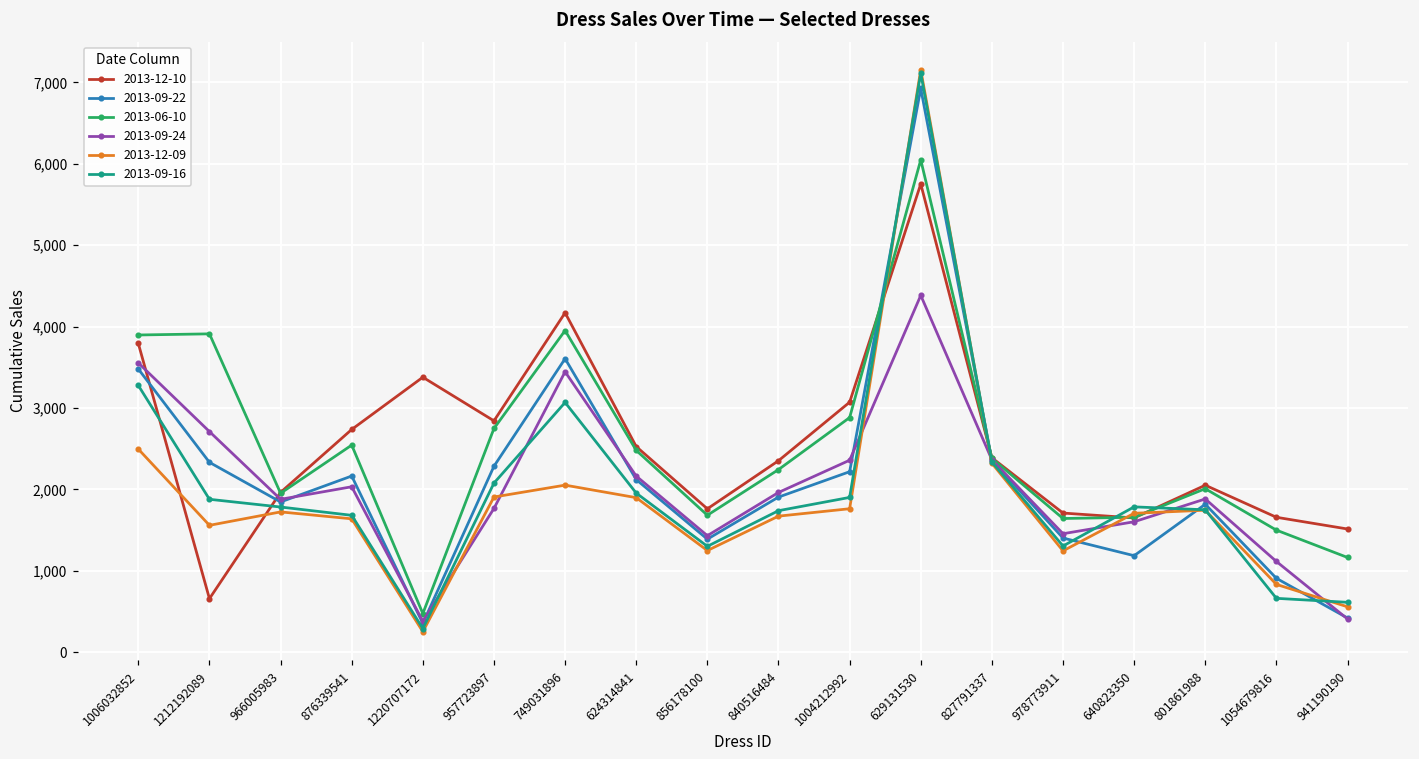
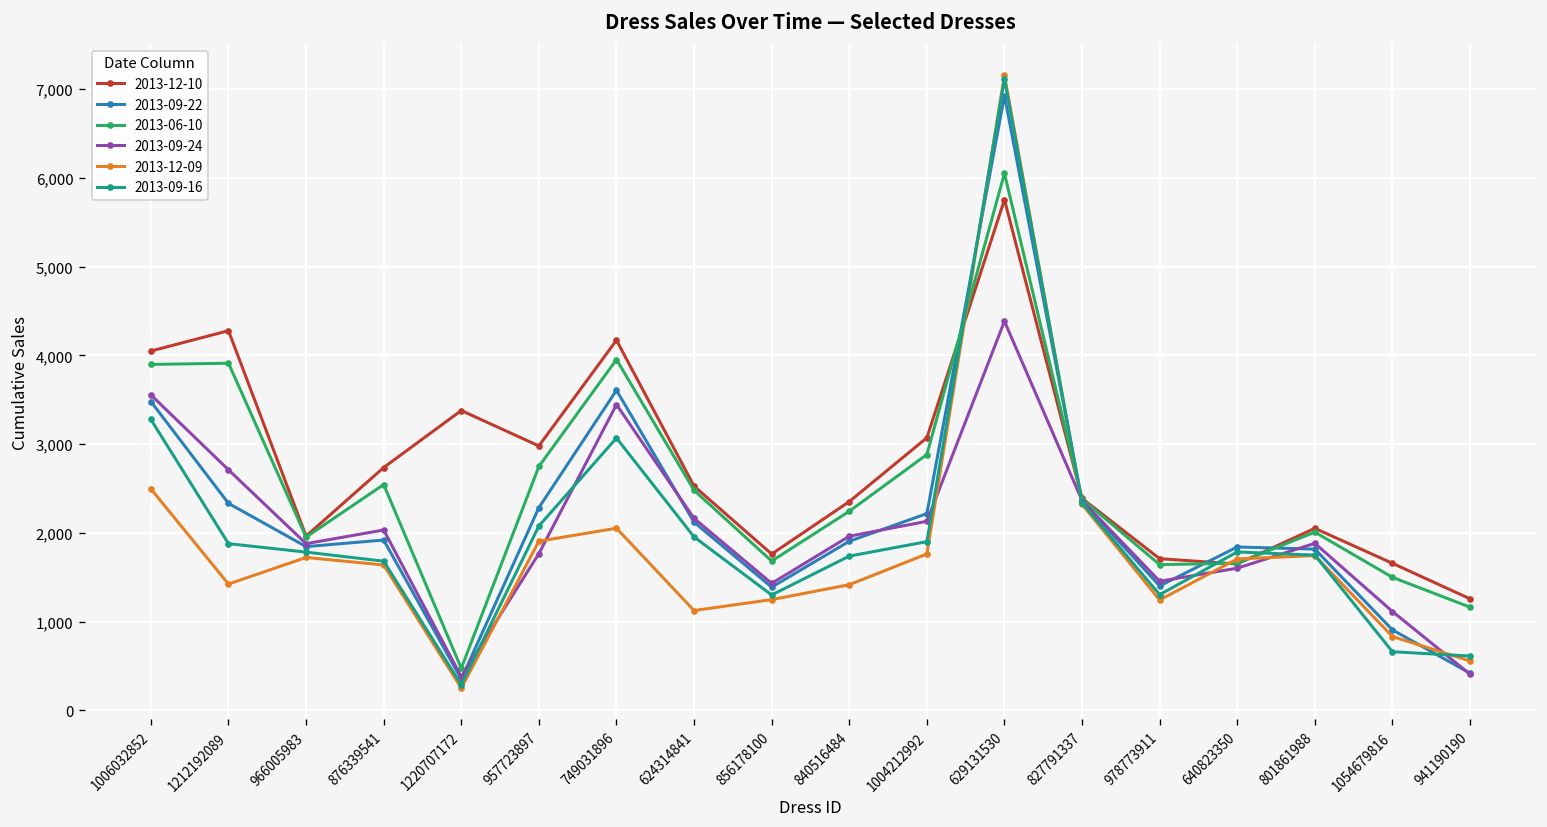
  {
    "2013-12-10": {
-     "1006032852": "3,800",
-     "1212192089": "700",
+     "1006032852": "4,000",
+     "1212192089": "4,300",
      "876339541": "2,700",
      "1220707172": "3,400",
-     "957723897": "2,800",
+     "957723897": "3,000",
      "749031896": "4,200",
      "624314841": "2,500",
      "856178100": "1,800",
      "840516484": "2,400",
      "1004212992": "3,100",
      "629131530": "5,800",
      "978773911": "1,700",
      "801861988": "2,100",
      "1054679816": "1,700",
-     "941190190": "1,500"
+     "941190190": "1,300"
    },
    "2013-09-22": {
      "1006032852": "3,500",
      "1212192089": "2,300",
-     "876339541": "2,200",
+     "876339541": "1,900",
      "957723897": "2,300",
      "749031896": "3,600",
      "624314841": "2,100",
      "856178100": "1,400",
      "840516484": "1,900",
      "1004212992": "2,200",
      "629131530": "6,900",
      "978773911": "1,400",
-     "640823350": "1,200",
+     "640823350": "1,800",
      "801861988": "1,800",
      "1054679816": "900"
    },
    "2013-09-24": {
      "1006032852": "3,600",
      "1212192089": "2,700",
      "876339541": "2,000",
      "957723897": "1,800",
      "749031896": "3,400",
      "624314841": "2,200",
      "856178100": "1,400",
      "840516484": "2,000",
-     "1004212992": "2,400",
+     "1004212992": "2,100",
      "629131530": "4,400",
      "978773911": "1,500",
      "640823350": "1,600",
      "801861988": "1,900",
      "1054679816": "1,100"
    },
    "2013-12-09": {
      "1006032852": "2,500",
-     "1212192089": "1,600",
+     "1212192089": "1,400",
      "966005983": "1,700",
      "876339541": "1,600",
      "1220707172": "300",
      "957723897": "1,900",
      "749031896": "2,100",
-     "624314841": "1,900",
+     "624314841": "1,100",
      "856178100": "1,200",
-     "840516484": "1,700",
+     "840516484": "1,400",
      "1004212992": "1,800",
      "629131530": "7,200",
      "978773911": "1,200",
      "640823350": "1,700",
      "1054679816": "800",
      "941190190": "600"
    }
  }
